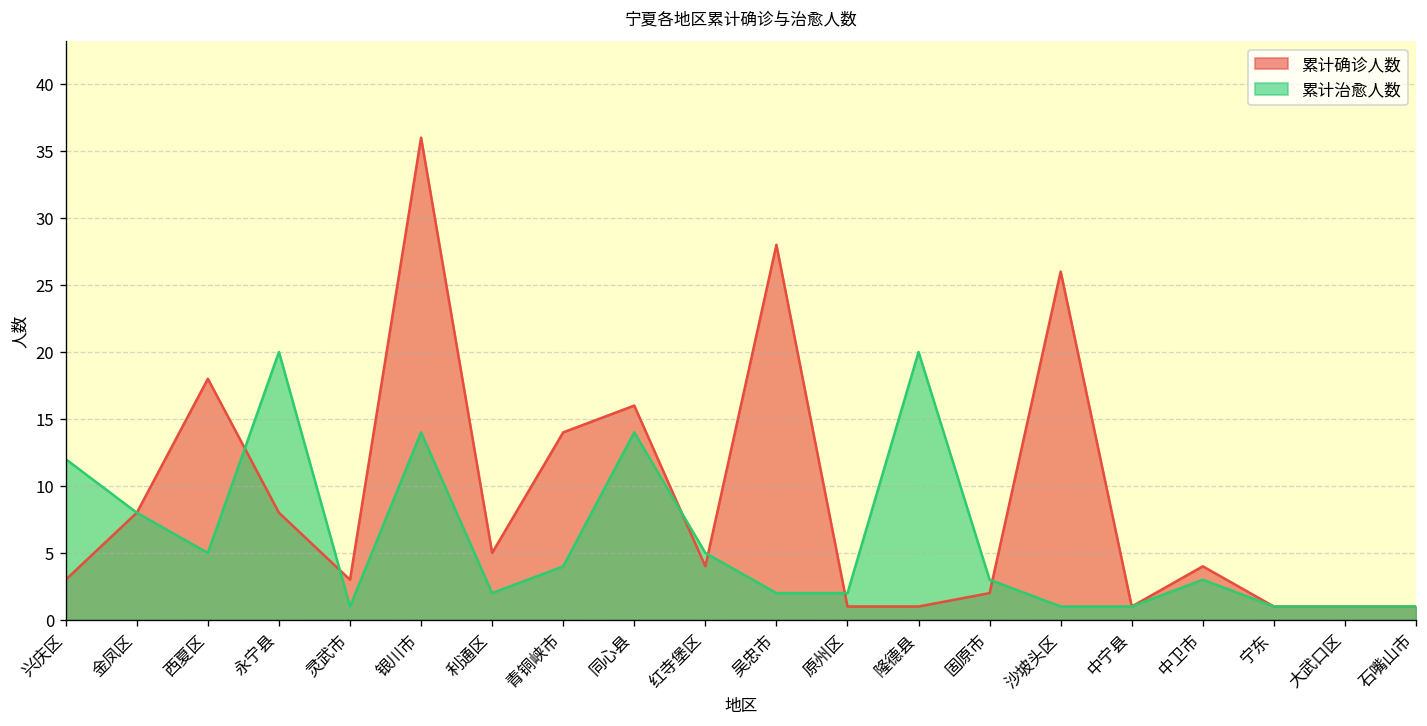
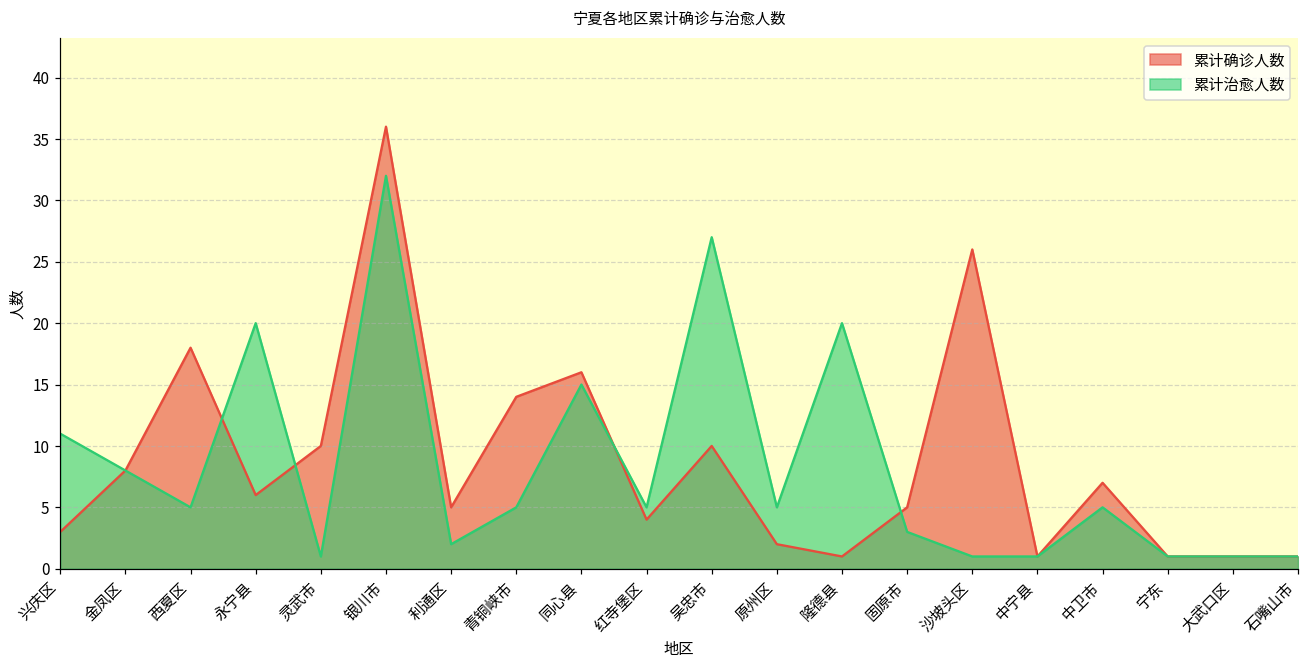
  {
    "累计确诊人数": {
      "兴庆区": 3,
      "西夏区": 18,
-     "永宁县": 8,
-     "灵武市": 3,
+     "永宁县": 6,
+     "灵武市": 10,
      "银川市": 36,
      "利通区": 5,
      "青铜峡市": 14,
      "同心县": 16,
      "红寺堡区": 4,
-     "吴忠市": 28,
-     "原州区": 1,
+     "吴忠市": 10,
+     "原州区": 2,
      "隆德县": 1,
-     "固原市": 2,
+     "固原市": 5,
      "沙坡头区": 26,
-     "中卫市": 4
+     "中卫市": 7
    },
    "累计治愈人数": {
-     "兴庆区": 12,
+     "兴庆区": 11,
      "西夏区": 5,
      "永宁县": 20,
      "灵武市": 1,
-     "银川市": 14,
+     "银川市": 32,
      "利通区": 2,
-     "青铜峡市": 4,
-     "同心县": 14,
+     "青铜峡市": 5,
+     "同心县": 15,
      "红寺堡区": 5,
-     "吴忠市": 2,
-     "原州区": 2,
+     "吴忠市": 27,
+     "原州区": 5,
      "隆德县": 20,
      "固原市": 3,
      "沙坡头区": 1,
-     "中卫市": 3
+     "中卫市": 5
    }
  }
